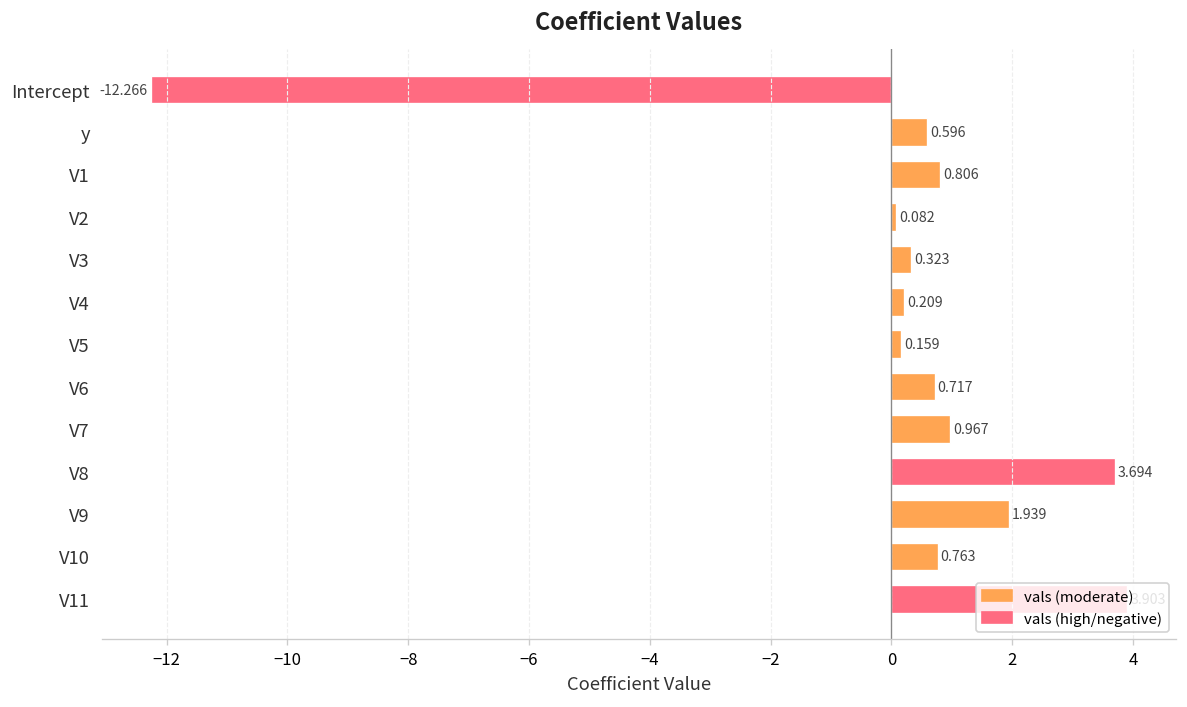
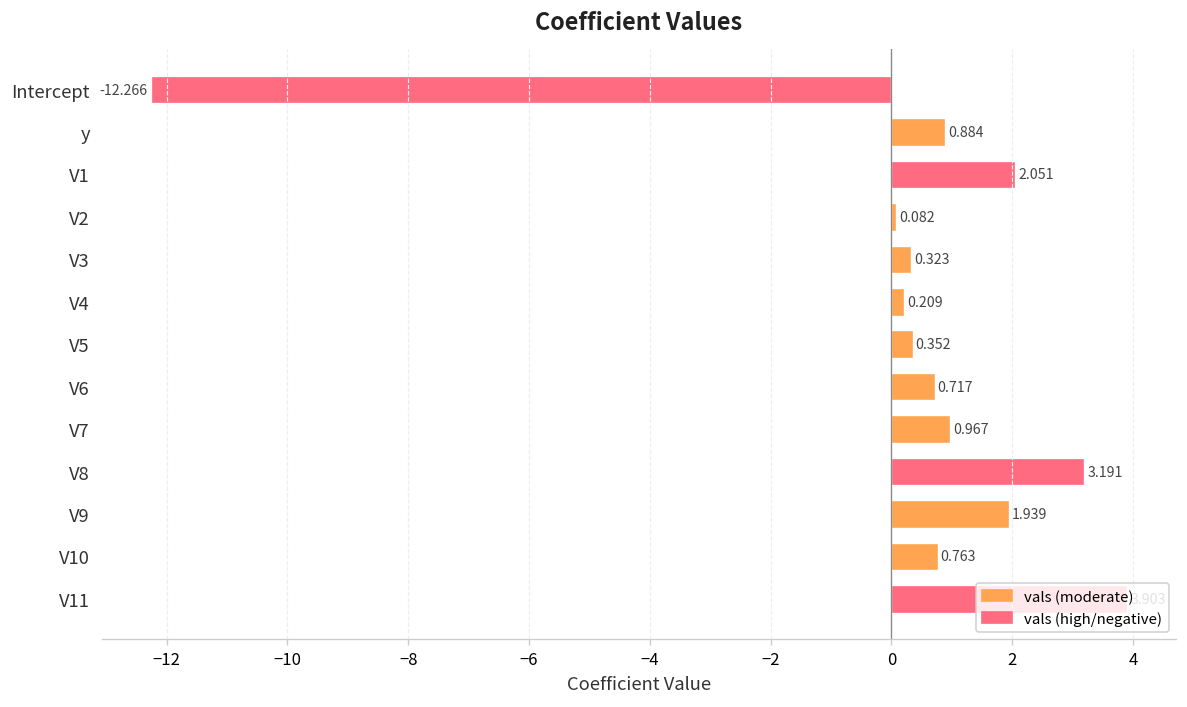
  {
    "Intercept": -12.266,
-   "y": 0.596,
-   "V1": 0.806,
+   "y": 0.884,
+   "V1": 2.051,
    "V2": 0.082,
    "V3": 0.323,
    "V4": 0.209,
-   "V5": 0.159,
+   "V5": 0.352,
    "V6": 0.717,
    "V7": 0.967,
-   "V8": 3.694,
+   "V8": 3.191,
    "V9": 1.939,
    "V10": 0.763
  }
